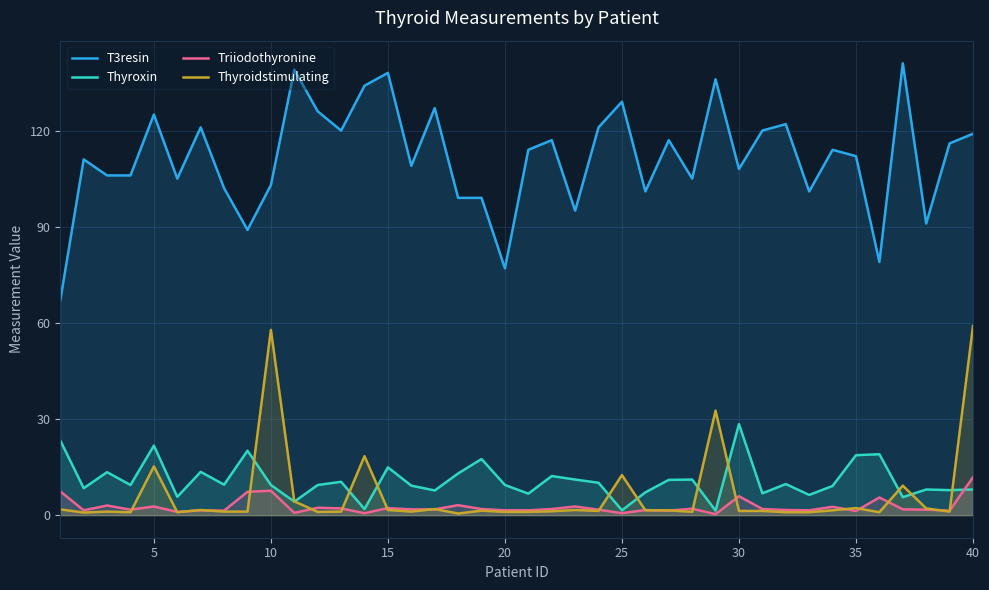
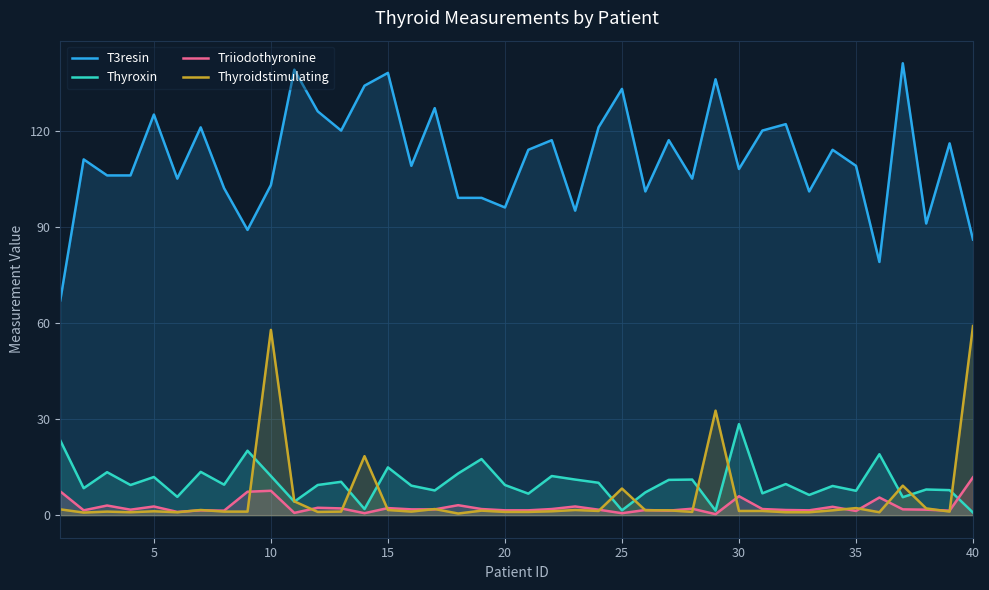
  {
    "T3resin": {
      "5": 125,
      "10": 103,
      "15": 138,
-     "20": 77,
-     "25": 129,
+     "20": 96,
+     "25": 133,
      "30": 108,
-     "35": 112,
-     "40": 119
+     "35": 109,
+     "40": 86
    },
    "Thyroxin": {
-     "5": 22,
-     "10": 9,
+     "5": 12,
+     "10": 12,
      "15": 15,
      "20": 9,
      "25": 2,
      "30": 28,
-     "35": 19,
-     "40": 8
+     "35": 8,
+     "40": 1
    },
    "Triiodothyronine": {
      "5": 3,
      "10": 8,
      "25": 1,
      "30": 6,
      "35": 1,
      "40": 12
    },
    "Thyroidstimulating": {
-     "5": 15,
+     "5": 1,
      "10": 58,
-     "25": 13,
+     "25": 8,
      "30": 1,
      "35": 2,
      "40": 59
    }
  }
